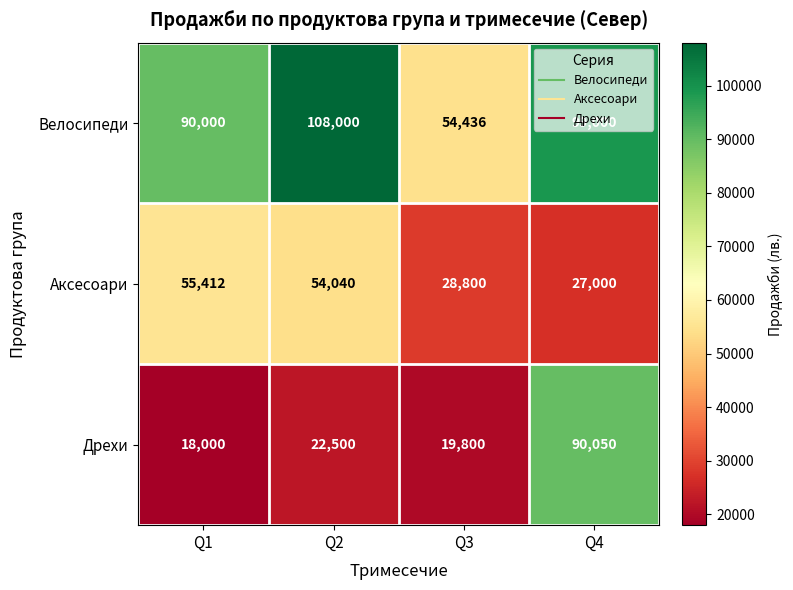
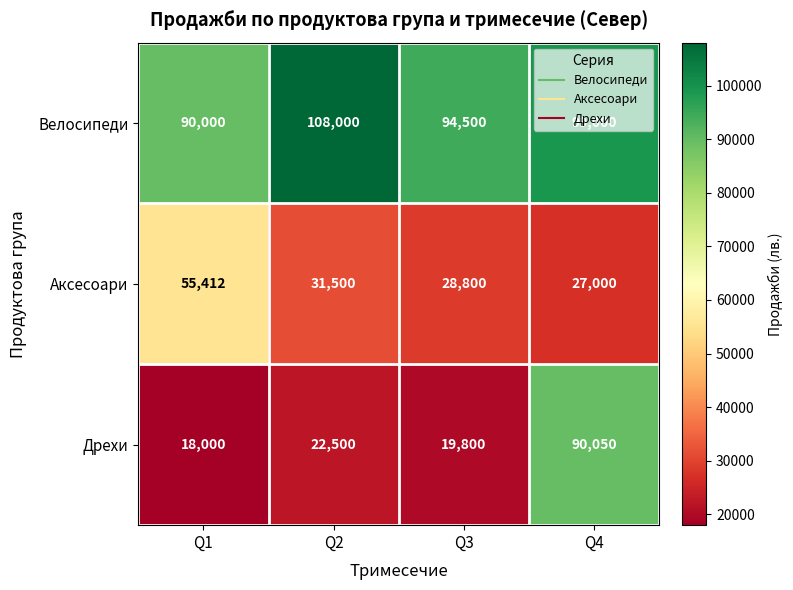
  {
    "Велосипеди": {
      "Q1": "90,000",
      "Q2": "108,000",
-     "Q3": "54,436"
+     "Q3": "94,500"
    },
    "Аксесоари": {
      "Q1": "55,412",
-     "Q2": "54,040",
+     "Q2": "31,500",
      "Q3": "28,800",
      "Q4": "27,000"
    },
    "Дрехи": {
      "Q1": "18,000",
      "Q2": "22,500",
      "Q3": "19,800",
      "Q4": "90,050"
    }
  }
